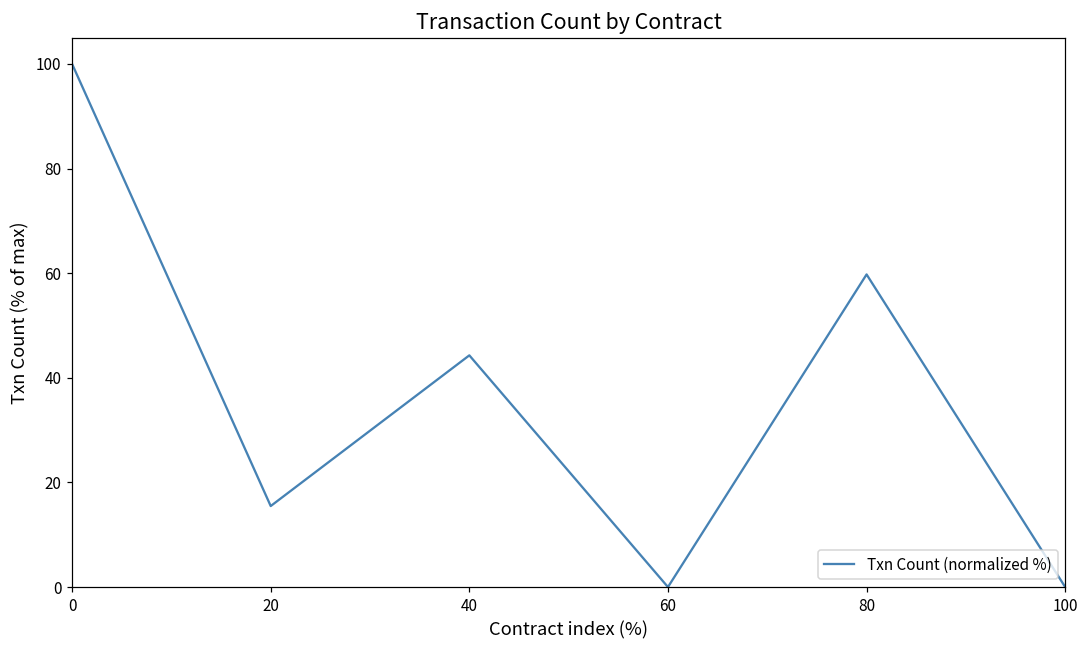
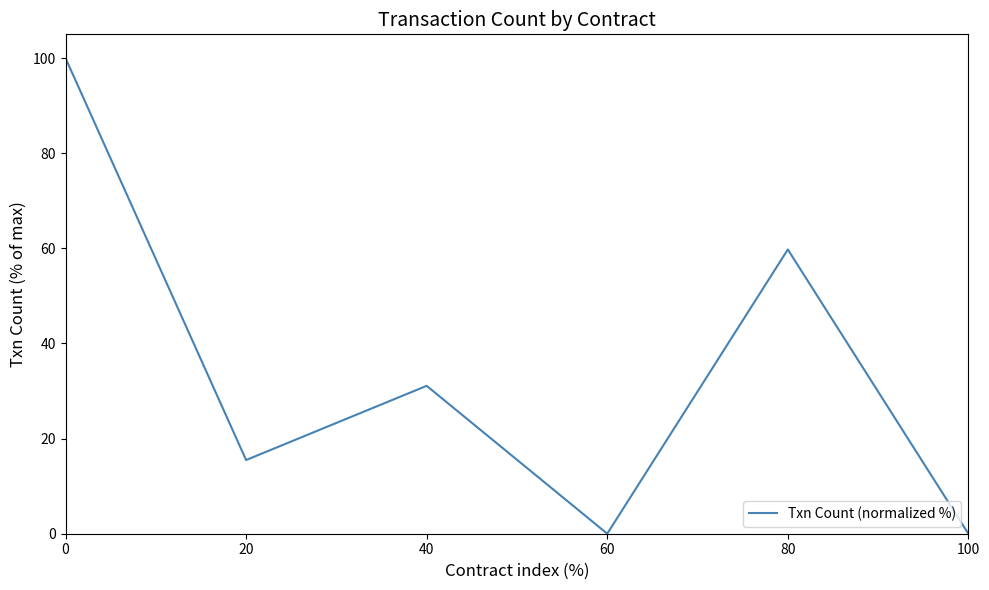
  {
    "0": 100,
    "20": 15,
-   "40": 44,
+   "40": 31,
    "60": 0,
    "80": 60,
    "100": 0
  }
